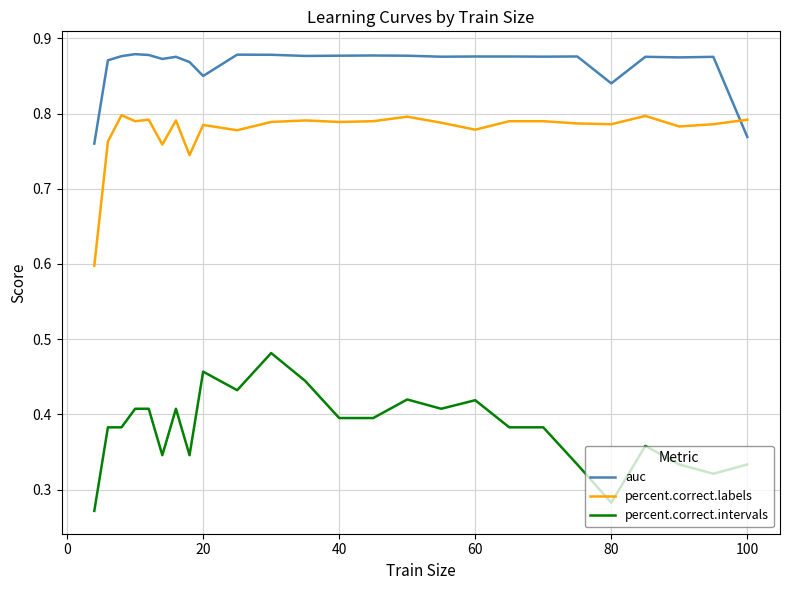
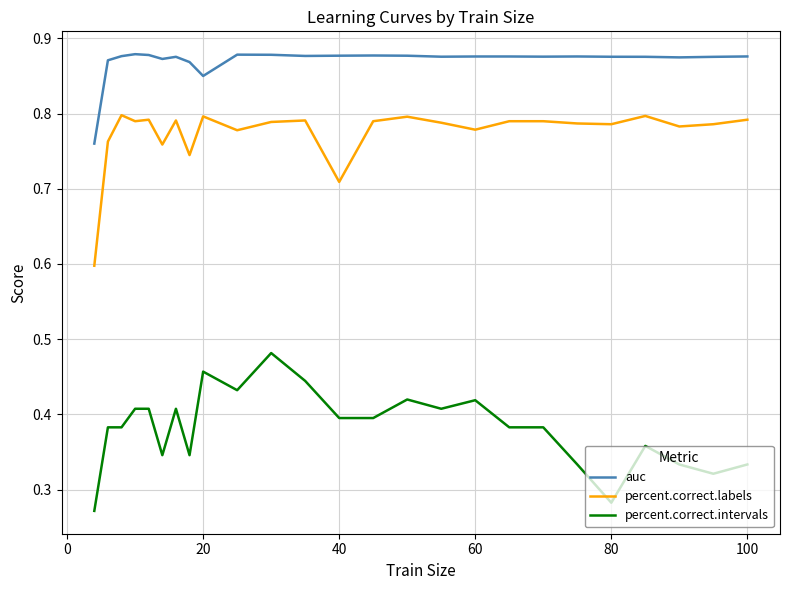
  {
    "auc": {
      "20": 0.85,
      "40": 0.88,
      "60": 0.88,
-     "80": 0.84,
-     "100": 0.77
+     "80": 0.88,
+     "100": 0.88
    },
    "percent.correct.labels": {
-     "20": 0.78,
-     "40": 0.79,
+     "20": 0.80,
+     "40": 0.71,
      "60": 0.78,
      "80": 0.79,
      "100": 0.79
    },
    "percent.correct.intervals": {
      "20": 0.46,
      "40": 0.40,
      "60": 0.42
    }
  }
